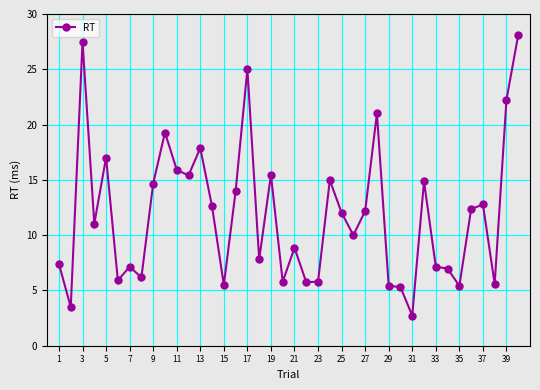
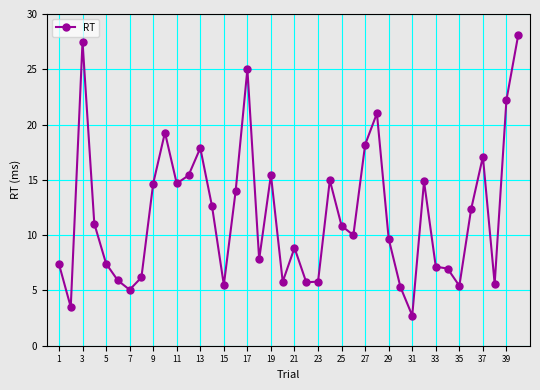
  {
    "1": 7.4,
    "3": 27.5,
-   "5": 17.0,
-   "7": 7.1,
+   "5": 7.4,
+   "7": 5.1,
    "9": 14.7,
-   "11": 15.9,
+   "11": 14.7,
    "13": 17.9,
    "15": 5.5,
    "17": 25.0,
    "19": 15.5,
    "21": 8.9,
    "23": 5.8,
-   "25": 12.0,
-   "27": 12.2,
-   "29": 5.4,
+   "25": 10.8,
+   "27": 18.2,
+   "29": 9.7,
    "31": 2.7,
    "33": 7.1,
    "35": 5.4,
-   "37": 12.8,
+   "37": 17.1,
    "39": 22.2
  }
